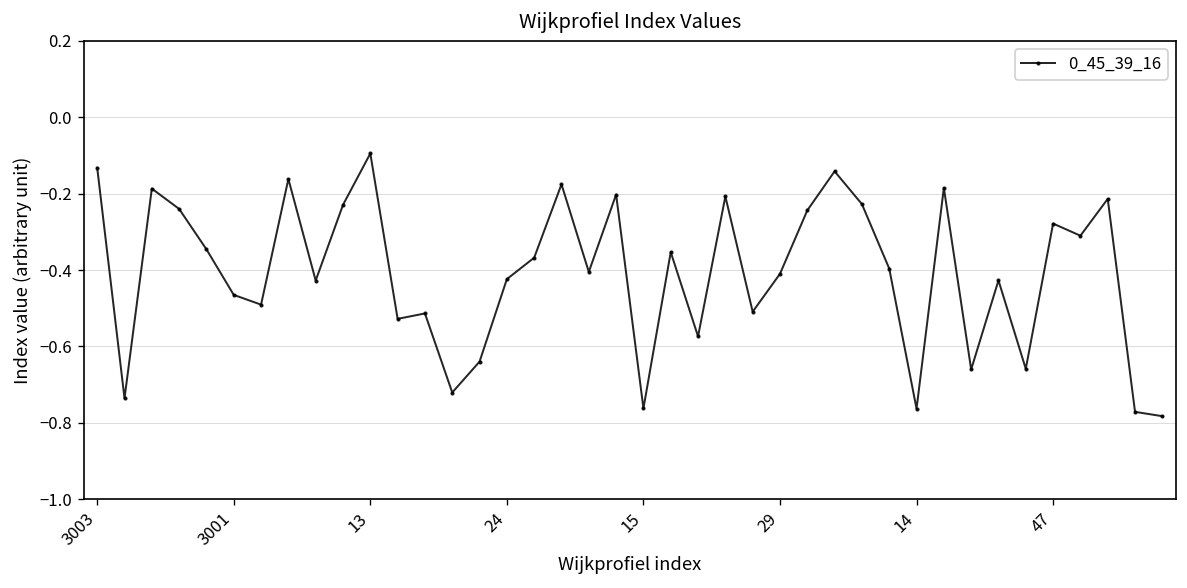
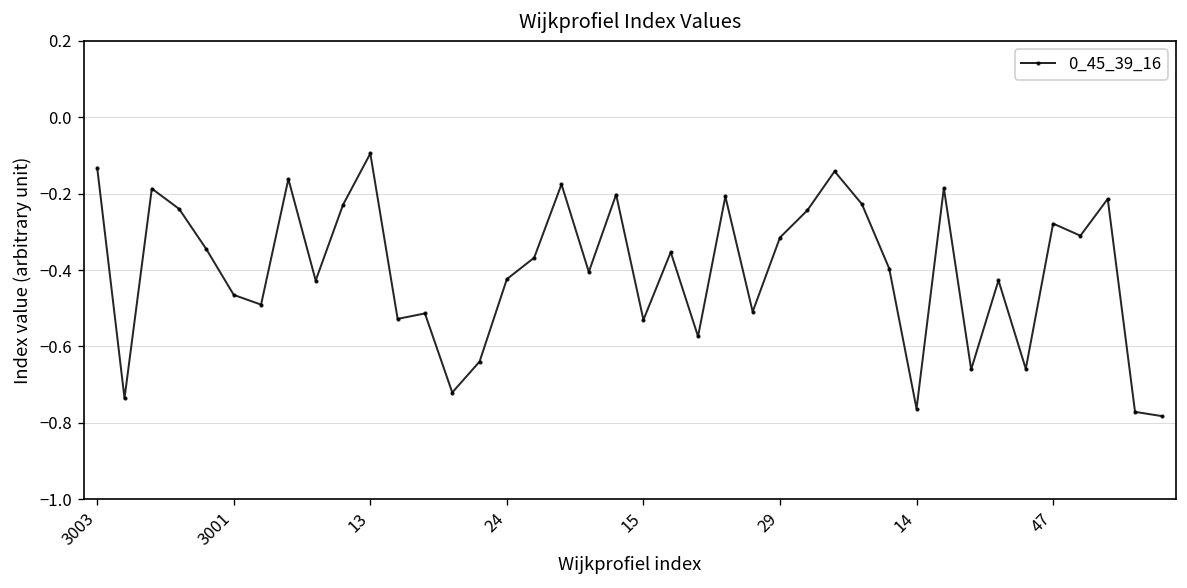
  {
    "3003": -0.13,
    "3001": -0.47,
    "13": -0.09,
    "24": -0.42,
-   "15": -0.76,
-   "29": -0.41,
+   "15": -0.53,
+   "29": -0.31,
    "14": -0.76,
    "47": -0.28
  }
